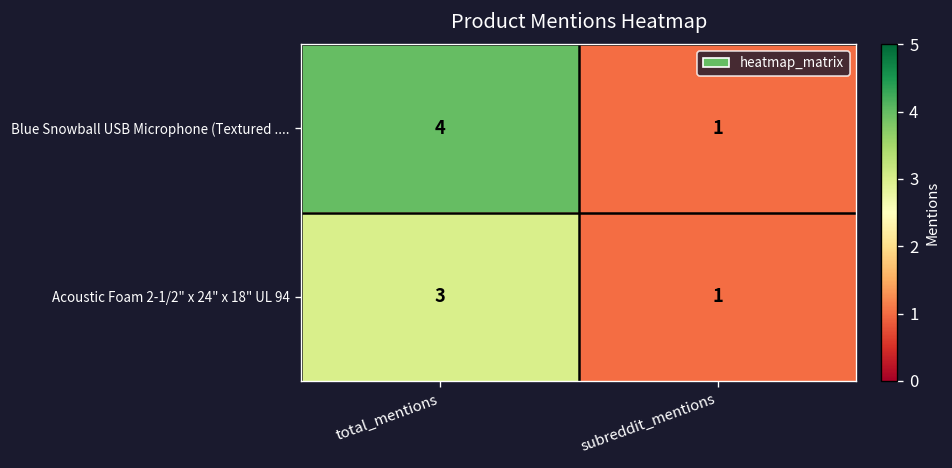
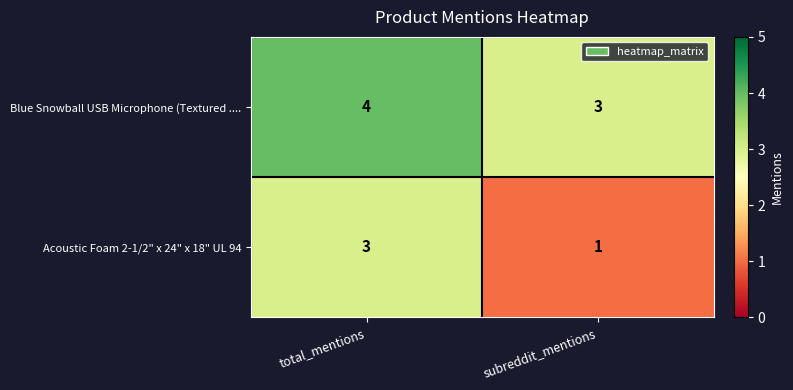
  {
    "Blue Snowball USB Microphone (Textured ....": {
      "total_mentions": 4,
-     "subreddit_mentions": 1
+     "subreddit_mentions": 3
    },
    "Acoustic Foam 2-1/2\" x 24\" x 18\" UL 94": {
      "total_mentions": 3,
      "subreddit_mentions": 1
    }
  }
